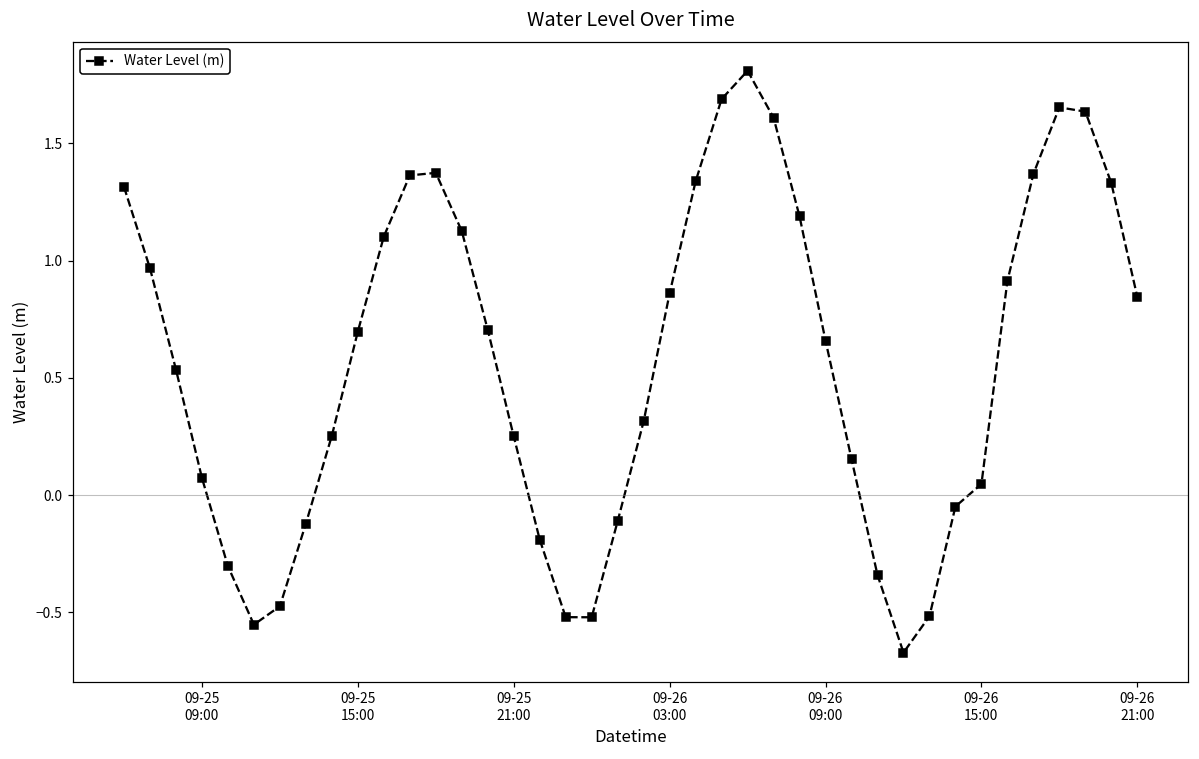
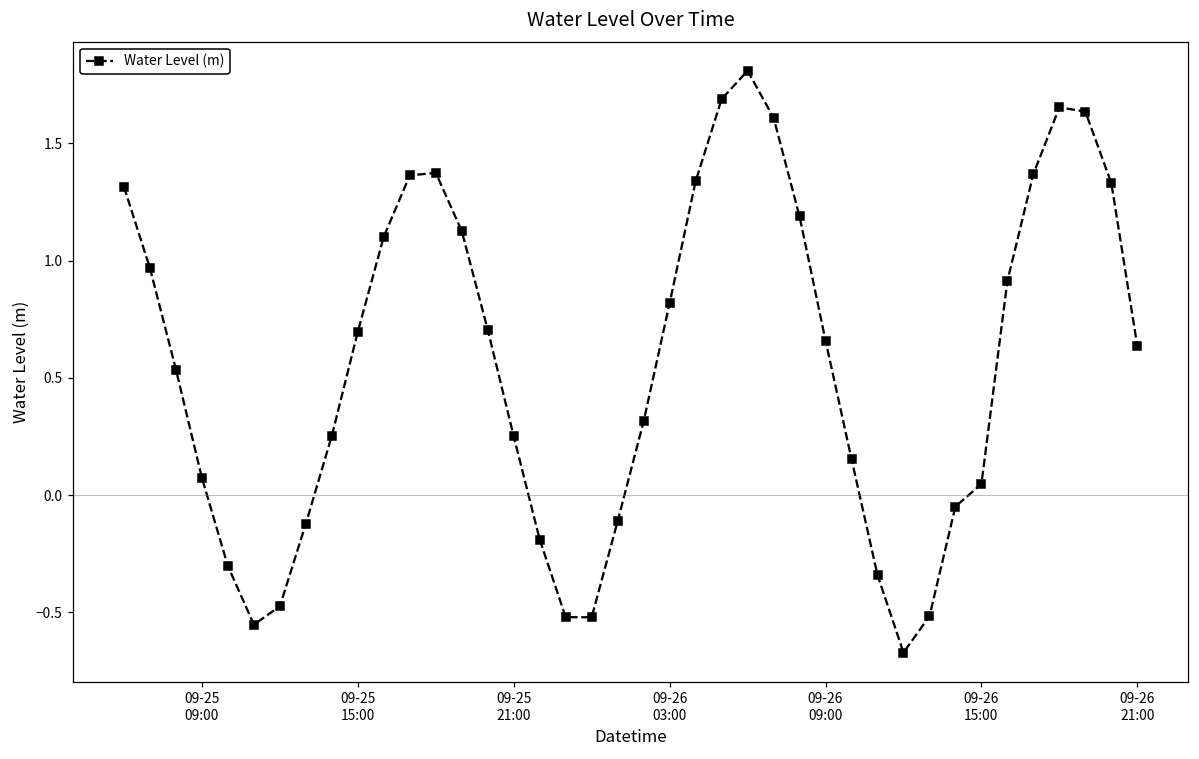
  {
    "09-25 09:00": 0.07,
    "09-25 15:00": 0.70,
    "09-25 21:00": 0.25,
-   "09-26 03:00": 0.86,
+   "09-26 03:00": 0.82,
    "09-26 09:00": 0.66,
    "09-26 15:00": 0.05,
-   "09-26 21:00": 0.84
+   "09-26 21:00": 0.64
  }
